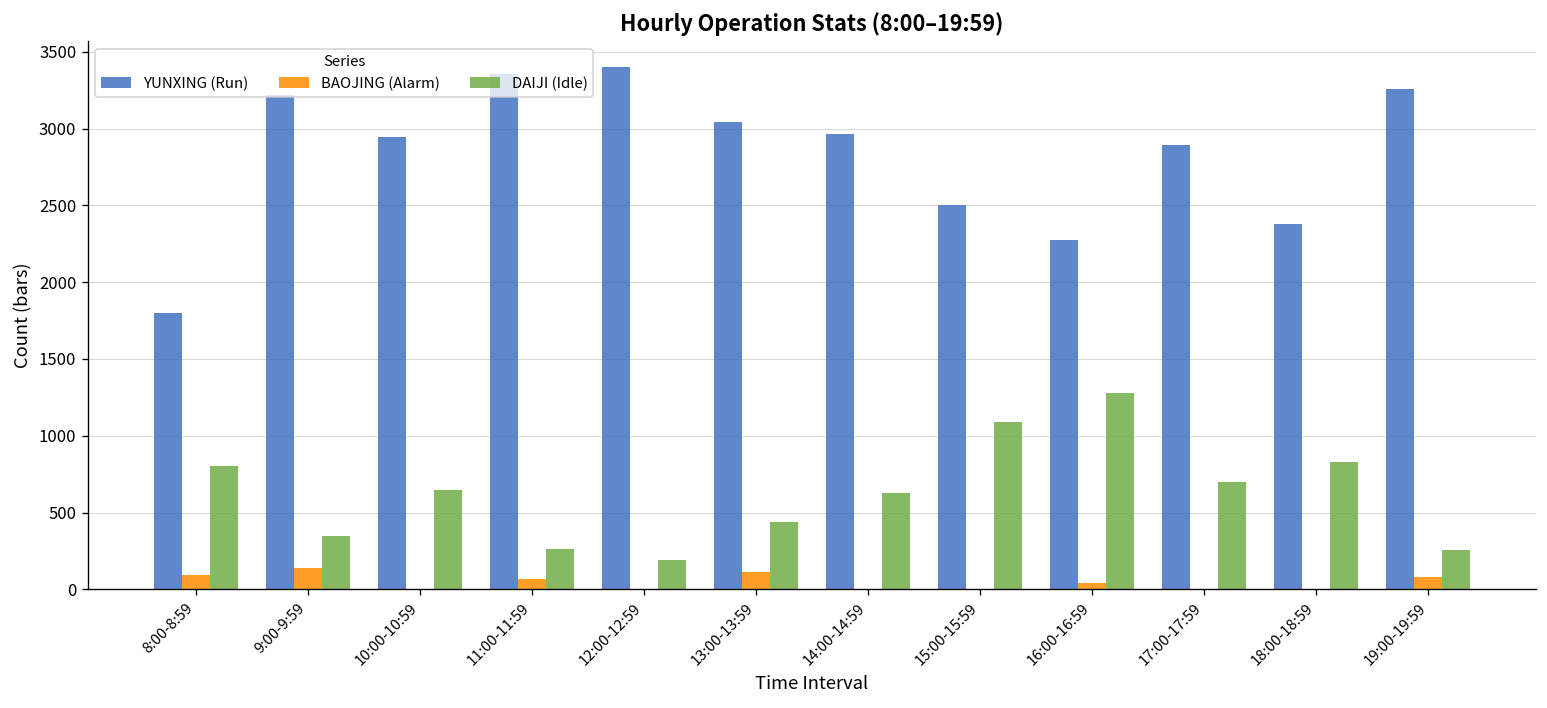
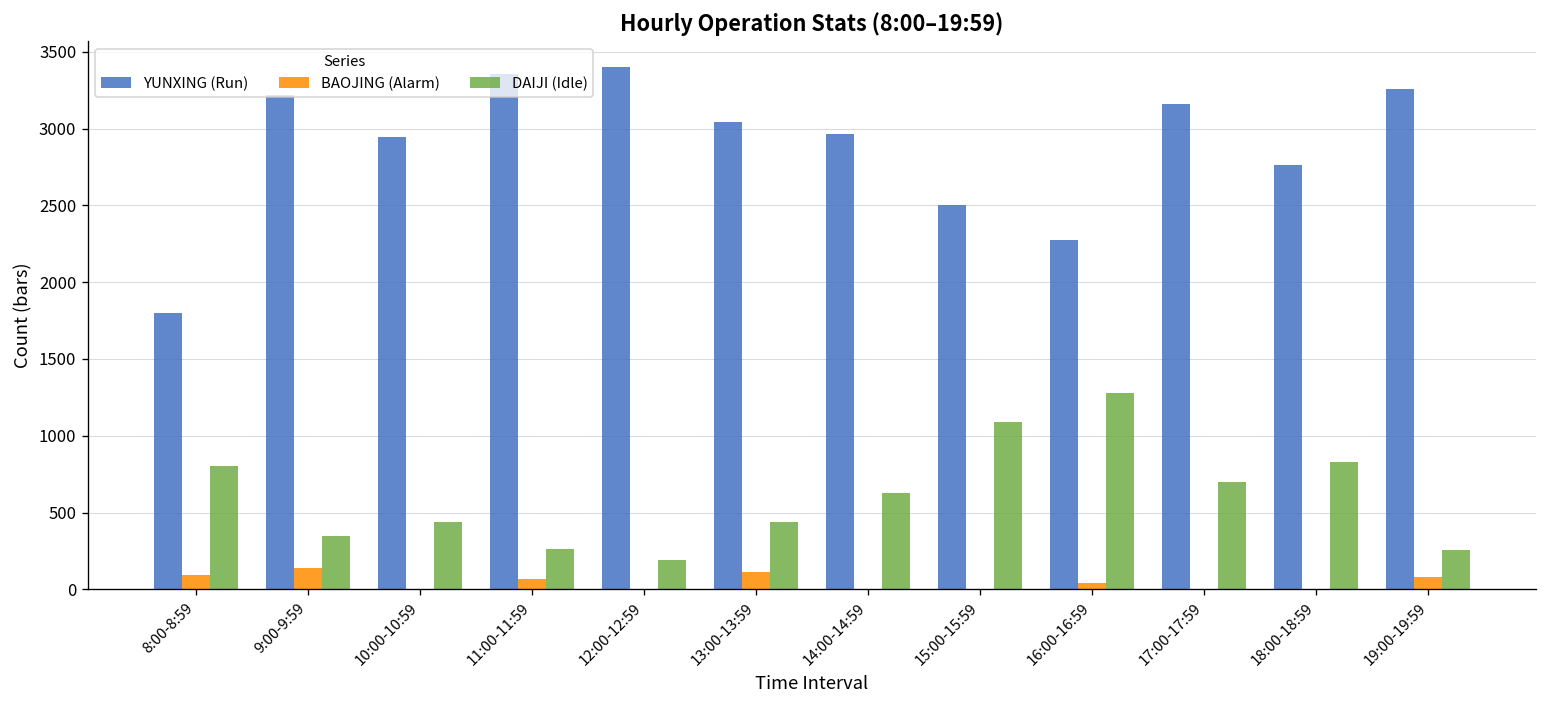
  {
    "YUNXING (Run)": {
      "8:00-8:59": 1800,
      "10:00-10:59": 2940,
      "12:00-12:59": 3400,
      "13:00-13:59": 3040,
      "14:00-14:59": 2970,
      "15:00-15:59": 2510,
      "16:00-16:59": 2270,
-     "17:00-17:59": 2900,
-     "18:00-18:59": 2380,
+     "17:00-17:59": 3160,
+     "18:00-18:59": 2770,
      "19:00-19:59": 3260
    },
    "BAOJING (Alarm)": {
      "8:00-8:59": 90,
      "9:00-9:59": 140,
      "10:00-10:59": 0,
      "11:00-11:59": 70,
      "12:00-12:59": 0,
      "13:00-13:59": 110,
      "14:00-14:59": 0,
      "15:00-15:59": 0,
      "16:00-16:59": 40,
      "17:00-17:59": 0,
      "18:00-18:59": 0,
      "19:00-19:59": 80
    },
    "DAIJI (Idle)": {
      "8:00-8:59": 800,
      "9:00-9:59": 350,
-     "10:00-10:59": 650,
+     "10:00-10:59": 440,
      "11:00-11:59": 260,
      "12:00-12:59": 190,
      "13:00-13:59": 440,
      "14:00-14:59": 630,
      "15:00-15:59": 1090,
      "16:00-16:59": 1280,
      "17:00-17:59": 700,
      "18:00-18:59": 830,
      "19:00-19:59": 260
    }
  }
